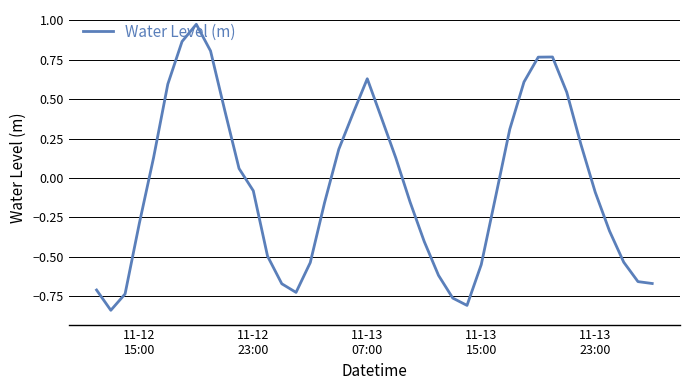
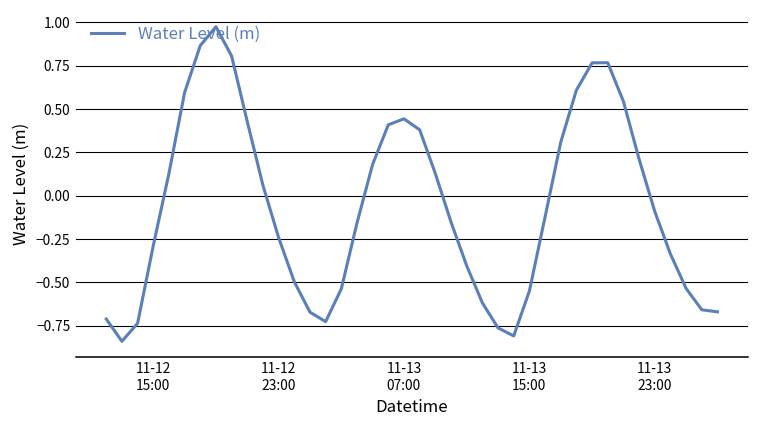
  {
    "11-12 15:00": -0.29,
-   "11-12 23:00": -0.08,
-   "11-13 07:00": 0.63,
+   "11-12 23:00": -0.24,
+   "11-13 07:00": 0.44,
    "11-13 15:00": -0.55,
    "11-13 23:00": -0.09
  }
